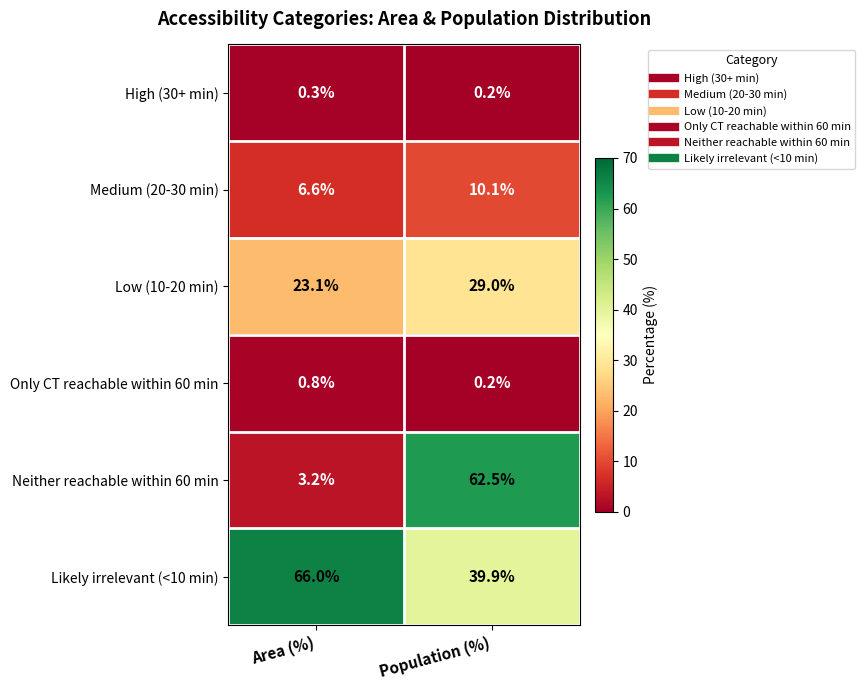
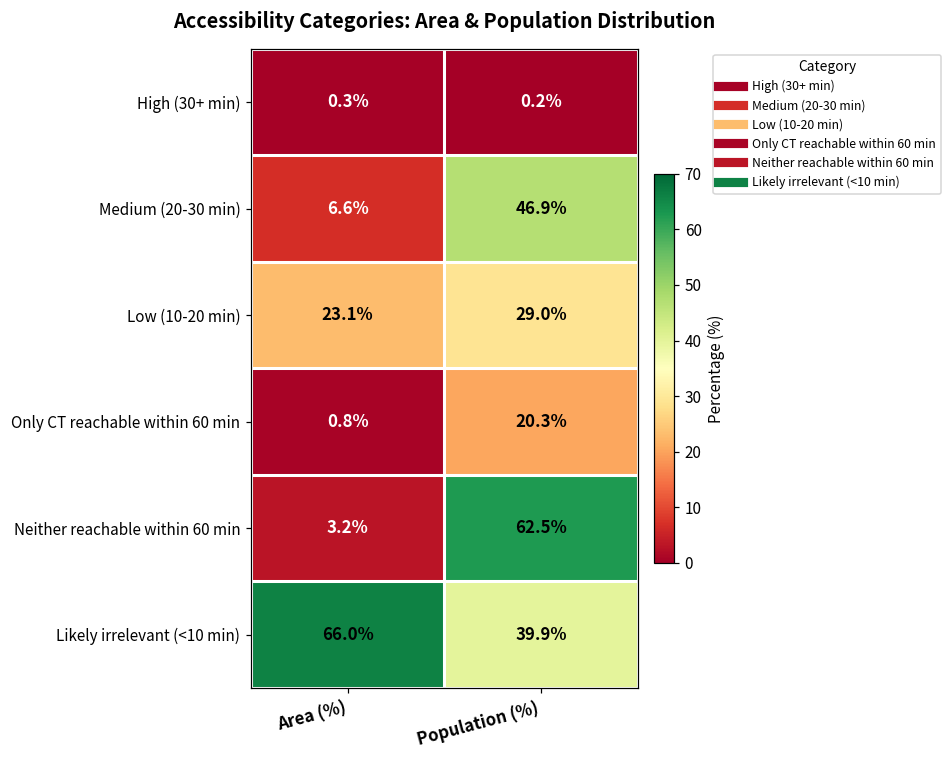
  {
    "High (30+ min)": {
      "Area (%)": "0.3%",
      "Population (%)": "0.2%"
    },
    "Medium (20-30 min)": {
      "Area (%)": "6.6%",
-     "Population (%)": "10.1%"
+     "Population (%)": "46.9%"
    },
    "Low (10-20 min)": {
      "Area (%)": "23.1%",
      "Population (%)": "29.0%"
    },
    "Only CT reachable within 60 min": {
      "Area (%)": "0.8%",
-     "Population (%)": "0.2%"
+     "Population (%)": "20.3%"
    },
    "Neither reachable within 60 min": {
      "Area (%)": "3.2%",
      "Population (%)": "62.5%"
    },
    "Likely irrelevant (<10 min)": {
      "Area (%)": "66.0%",
      "Population (%)": "39.9%"
    }
  }
